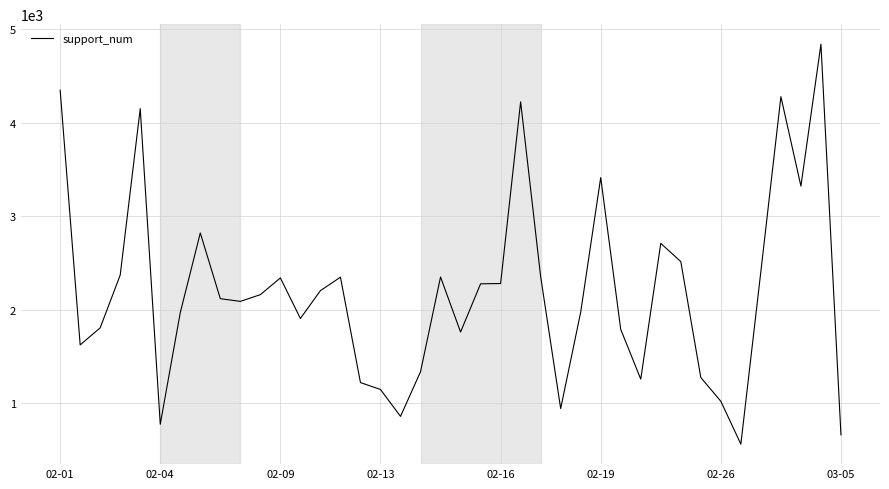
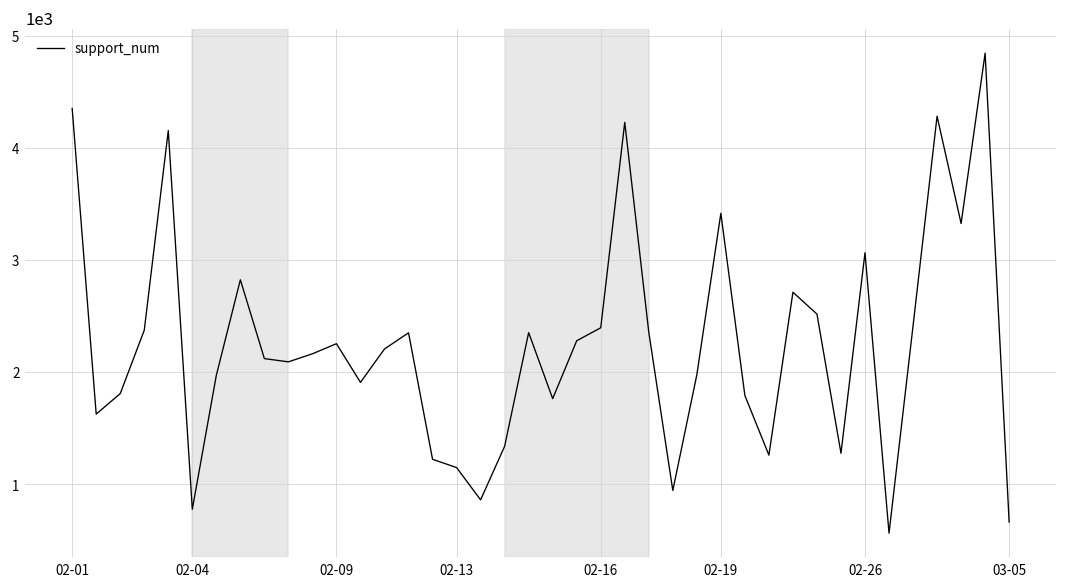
  {
    "02-01": 4400,
    "02-04": 800,
-   "02-09": 2340,
+   "02-09": 2250,
    "02-13": 1100,
-   "02-16": 2300,
+   "02-16": 2400,
    "02-19": 3400,
-   "02-26": 1000,
+   "02-26": 3100,
    "03-05": 700
  }
